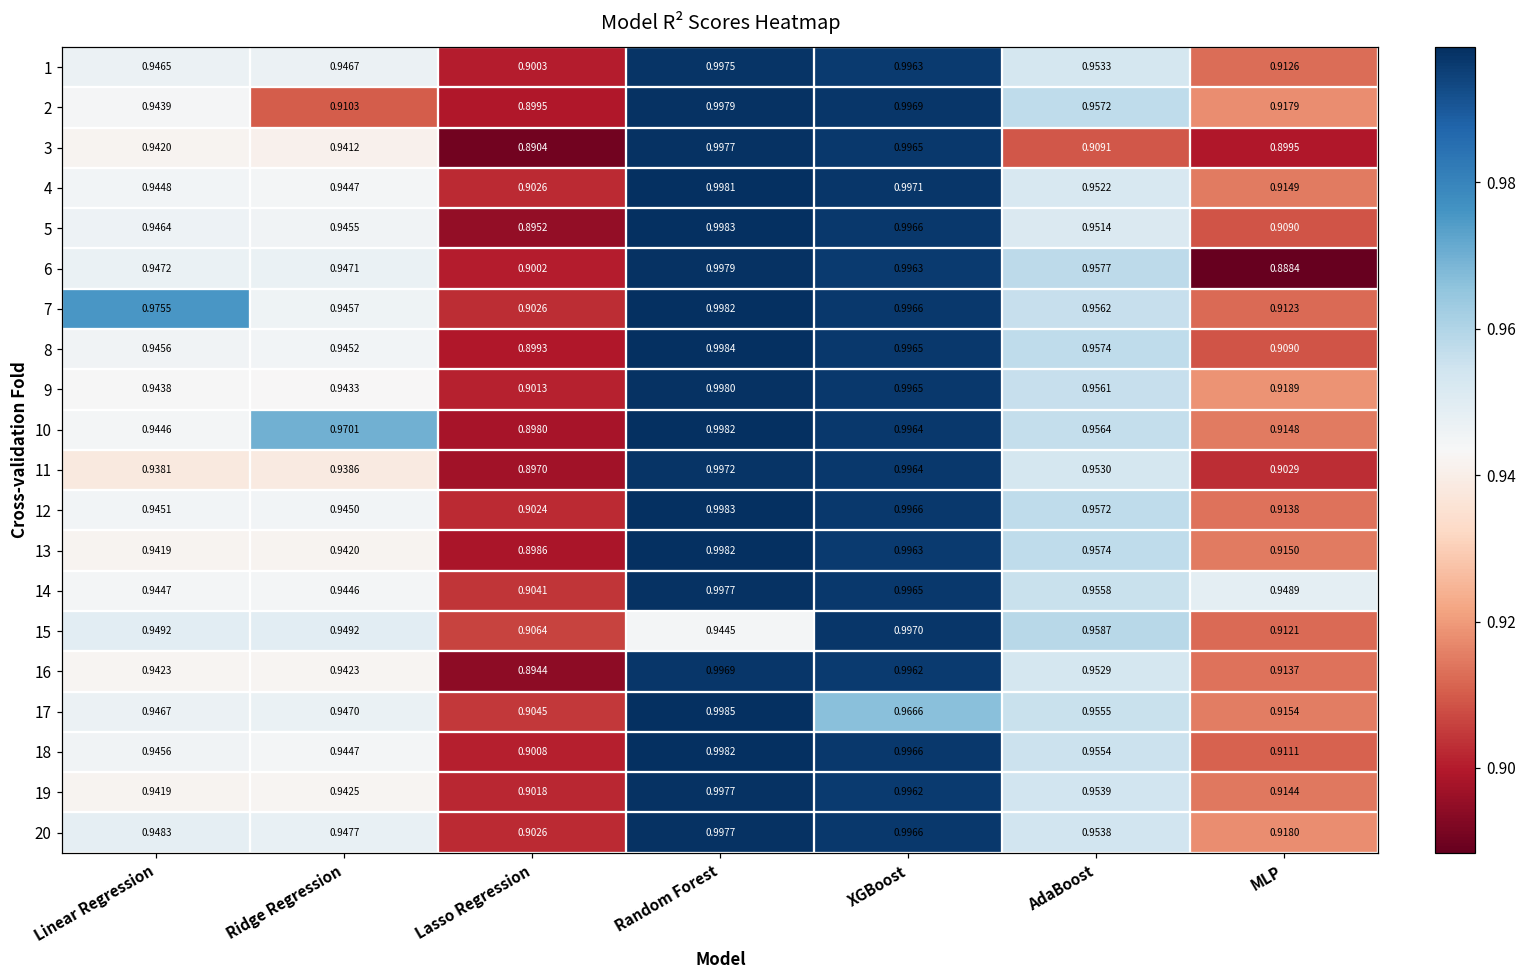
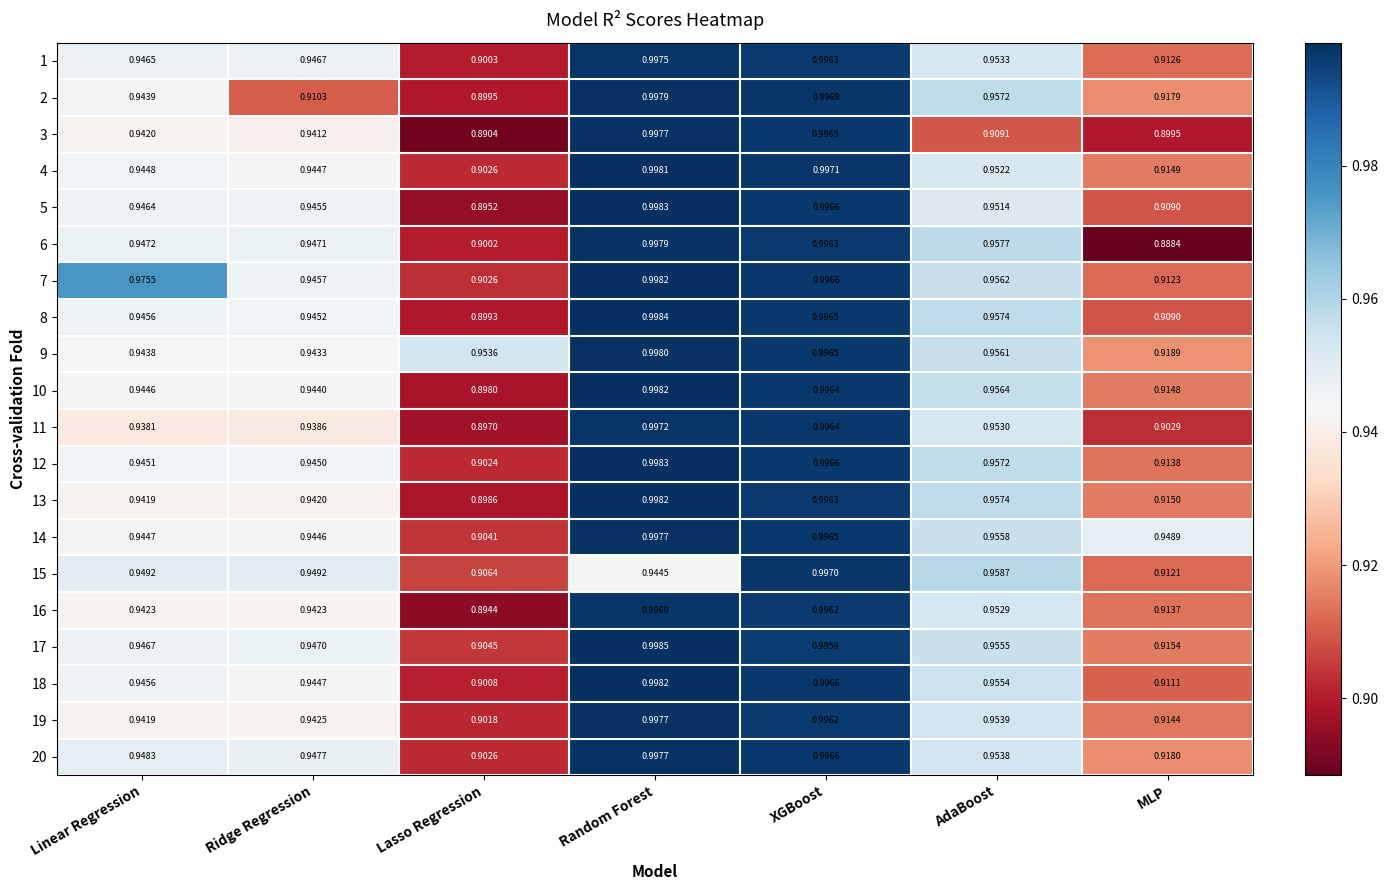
  {
    "1": {
      "Linear Regression": 0.9465,
      "Ridge Regression": 0.9467,
      "Lasso Regression": 0.9003,
      "Random Forest": 0.9975,
      "XGBoost": 0.9963,
      "AdaBoost": 0.9533,
      "MLP": 0.9126
    },
    "2": {
      "Linear Regression": 0.9439,
      "Ridge Regression": 0.9103,
      "Lasso Regression": 0.8995,
      "Random Forest": 0.9979,
      "XGBoost": 0.9969,
      "AdaBoost": 0.9572,
      "MLP": 0.9179
    },
    "3": {
      "Linear Regression": 0.9420,
      "Ridge Regression": 0.9412,
      "Lasso Regression": 0.8904,
      "Random Forest": 0.9977,
      "XGBoost": 0.9965,
      "AdaBoost": 0.9091,
      "MLP": 0.8995
    },
    "4": {
      "Linear Regression": 0.9448,
      "Ridge Regression": 0.9447,
      "Lasso Regression": 0.9026,
      "Random Forest": 0.9981,
      "XGBoost": 0.9971,
      "AdaBoost": 0.9522,
      "MLP": 0.9149
    },
    "5": {
      "Linear Regression": 0.9464,
      "Ridge Regression": 0.9455,
      "Lasso Regression": 0.8952,
      "Random Forest": 0.9983,
      "XGBoost": 0.9966,
      "AdaBoost": 0.9514,
      "MLP": 0.9090
    },
    "6": {
      "Linear Regression": 0.9472,
      "Ridge Regression": 0.9471,
      "Lasso Regression": 0.9002,
      "Random Forest": 0.9979,
      "XGBoost": 0.9963,
      "AdaBoost": 0.9577,
      "MLP": 0.8884
    },
    "7": {
      "Linear Regression": 0.9755,
      "Ridge Regression": 0.9457,
      "Lasso Regression": 0.9026,
      "Random Forest": 0.9982,
      "XGBoost": 0.9966,
      "AdaBoost": 0.9562,
      "MLP": 0.9123
    },
    "8": {
      "Linear Regression": 0.9456,
      "Ridge Regression": 0.9452,
      "Lasso Regression": 0.8993,
      "Random Forest": 0.9984,
      "XGBoost": 0.9965,
      "AdaBoost": 0.9574,
      "MLP": 0.9090
    },
    "9": {
      "Linear Regression": 0.9438,
      "Ridge Regression": 0.9433,
-     "Lasso Regression": 0.9013,
+     "Lasso Regression": 0.9536,
      "Random Forest": 0.9980,
      "XGBoost": 0.9965,
      "AdaBoost": 0.9561,
      "MLP": 0.9189
    },
    "10": {
      "Linear Regression": 0.9446,
-     "Ridge Regression": 0.9701,
+     "Ridge Regression": 0.9440,
      "Lasso Regression": 0.8980,
      "Random Forest": 0.9982,
      "XGBoost": 0.9964,
      "AdaBoost": 0.9564,
      "MLP": 0.9148
    },
    "11": {
      "Linear Regression": 0.9381,
      "Ridge Regression": 0.9386,
      "Lasso Regression": 0.8970,
      "Random Forest": 0.9972,
      "XGBoost": 0.9964,
      "AdaBoost": 0.9530,
      "MLP": 0.9029
    },
    "12": {
      "Linear Regression": 0.9451,
      "Ridge Regression": 0.9450,
      "Lasso Regression": 0.9024,
      "Random Forest": 0.9983,
      "XGBoost": 0.9966,
      "AdaBoost": 0.9572,
      "MLP": 0.9138
    },
    "13": {
      "Linear Regression": 0.9419,
      "Ridge Regression": 0.9420,
      "Lasso Regression": 0.8986,
      "Random Forest": 0.9982,
      "XGBoost": 0.9963,
      "AdaBoost": 0.9574,
      "MLP": 0.9150
    },
    "14": {
      "Linear Regression": 0.9447,
      "Ridge Regression": 0.9446,
      "Lasso Regression": 0.9041,
      "Random Forest": 0.9977,
      "XGBoost": 0.9965,
      "AdaBoost": 0.9558,
      "MLP": 0.9489
    },
    "15": {
      "Linear Regression": 0.9492,
      "Ridge Regression": 0.9492,
      "Lasso Regression": 0.9064,
      "Random Forest": 0.9445,
      "XGBoost": 0.9970,
      "AdaBoost": 0.9587,
      "MLP": 0.9121
    },
    "16": {
      "Linear Regression": 0.9423,
      "Ridge Regression": 0.9423,
      "Lasso Regression": 0.8944,
      "Random Forest": 0.9969,
      "XGBoost": 0.9962,
      "AdaBoost": 0.9529,
      "MLP": 0.9137
    },
    "17": {
      "Linear Regression": 0.9467,
      "Ridge Regression": 0.9470,
      "Lasso Regression": 0.9045,
      "Random Forest": 0.9985,
-     "XGBoost": 0.9666,
+     "XGBoost": 0.9959,
      "AdaBoost": 0.9555,
      "MLP": 0.9154
    },
    "18": {
      "Linear Regression": 0.9456,
      "Ridge Regression": 0.9447,
      "Lasso Regression": 0.9008,
      "Random Forest": 0.9982,
      "XGBoost": 0.9966,
      "AdaBoost": 0.9554,
      "MLP": 0.9111
    },
    "19": {
      "Linear Regression": 0.9419,
      "Ridge Regression": 0.9425,
      "Lasso Regression": 0.9018,
      "Random Forest": 0.9977,
      "XGBoost": 0.9962,
      "AdaBoost": 0.9539,
      "MLP": 0.9144
    },
    "20": {
      "Linear Regression": 0.9483,
      "Ridge Regression": 0.9477,
      "Lasso Regression": 0.9026,
      "Random Forest": 0.9977,
      "XGBoost": 0.9966,
      "AdaBoost": 0.9538,
      "MLP": 0.9180
    }
  }
